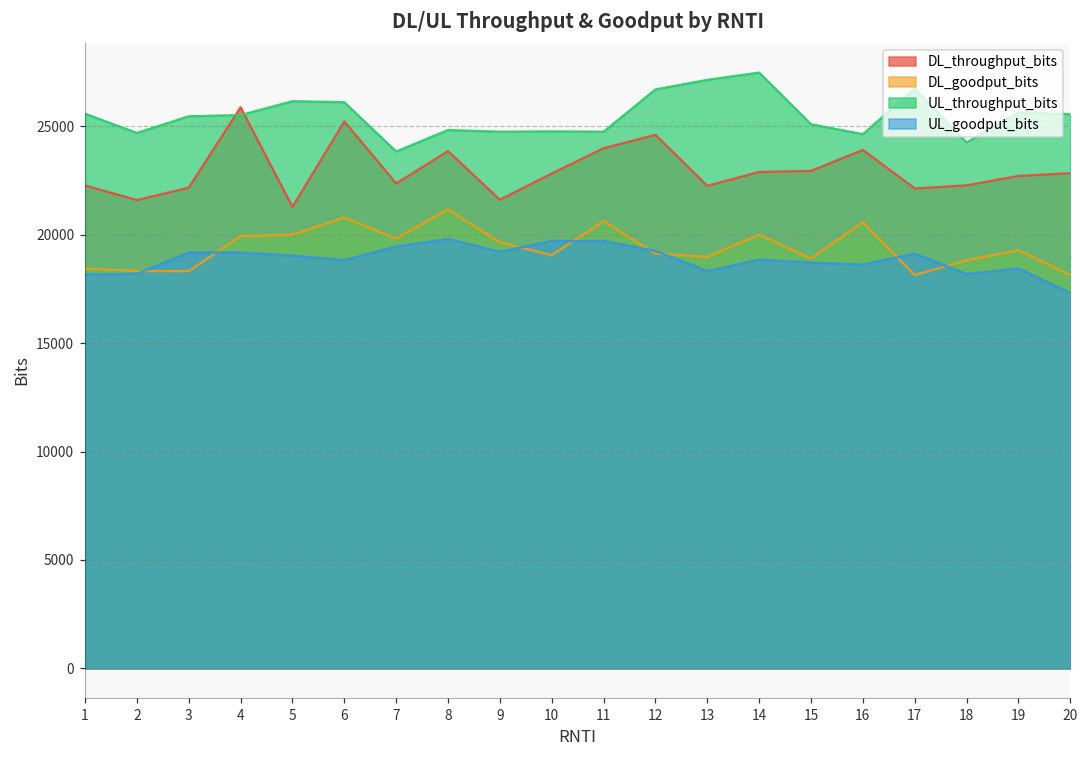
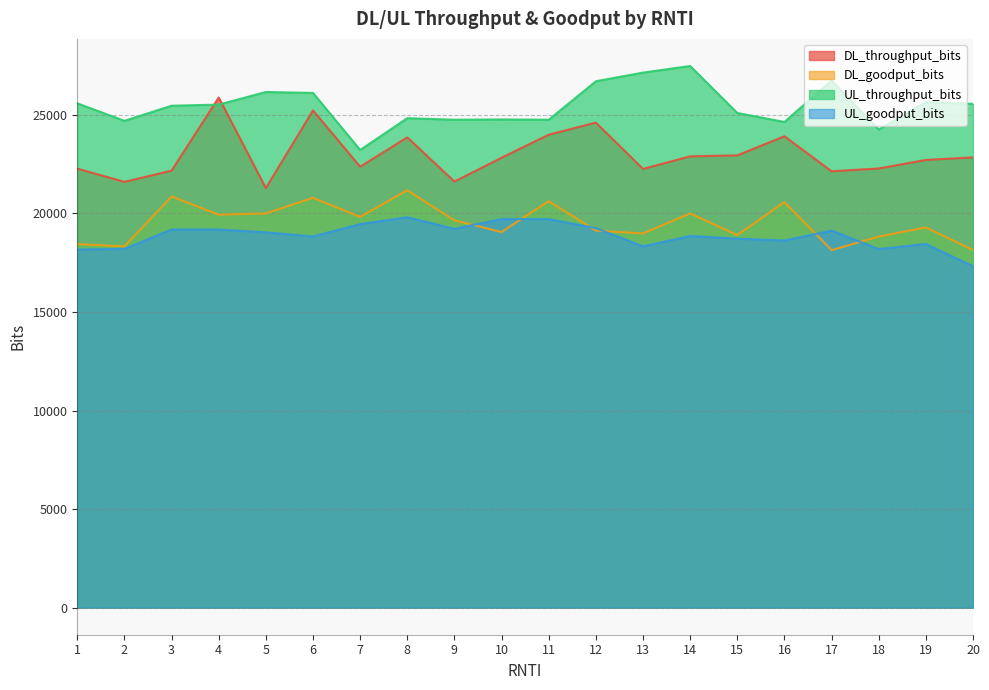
  {
    "DL_throughput_bits": {
      "1": 22300,
      "2": 21600,
      "3": 22200,
      "4": 25900,
      "5": 21300,
      "6": 25200,
      "7": 22400,
      "8": 23900,
      "9": 21600,
      "10": 22800,
      "11": 24000,
      "12": 24600,
      "13": 22300,
      "14": 22900,
      "15": 22900,
      "16": 23900,
      "17": 22100,
      "18": 22300,
      "19": 22700,
      "20": 22800
    },
    "DL_goodput_bits": {
      "1": 18400,
-     "3": 18300,
+     "3": 20900,
      "4": 19900,
      "5": 20000,
      "6": 20800,
      "7": 19800,
      "8": 21200,
      "9": 19600,
      "10": 19100,
      "11": 20600,
      "13": 19000,
      "14": 20000,
      "15": 18900,
      "16": 20600,
      "17": 18100,
      "18": 18800,
      "19": 19300,
      "20": 18100
    },
    "UL_throughput_bits": {
      "1": 25600,
      "2": 24700,
      "3": 25500,
      "4": 25500,
      "5": 26200,
      "6": 26100,
-     "7": 23800,
+     "7": 23200,
      "8": 24800,
      "9": 24800,
      "10": 24800,
      "11": 24800,
      "12": 26700,
      "13": 27100,
      "14": 27500,
      "15": 25100,
      "16": 24600,
      "18": 24300,
      "20": 25600
    },
    "UL_goodput_bits": {
      "1": 18200,
      "3": 19200,
      "4": 19200,
      "5": 19000,
      "6": 18800,
      "7": 19500,
      "8": 19800,
      "9": 19200,
      "10": 19700,
      "11": 19700,
      "13": 18300,
      "14": 18900,
      "15": 18700,
      "16": 18600,
      "17": 19100,
      "18": 18200,
      "19": 18400,
      "20": 17300
    }
  }
